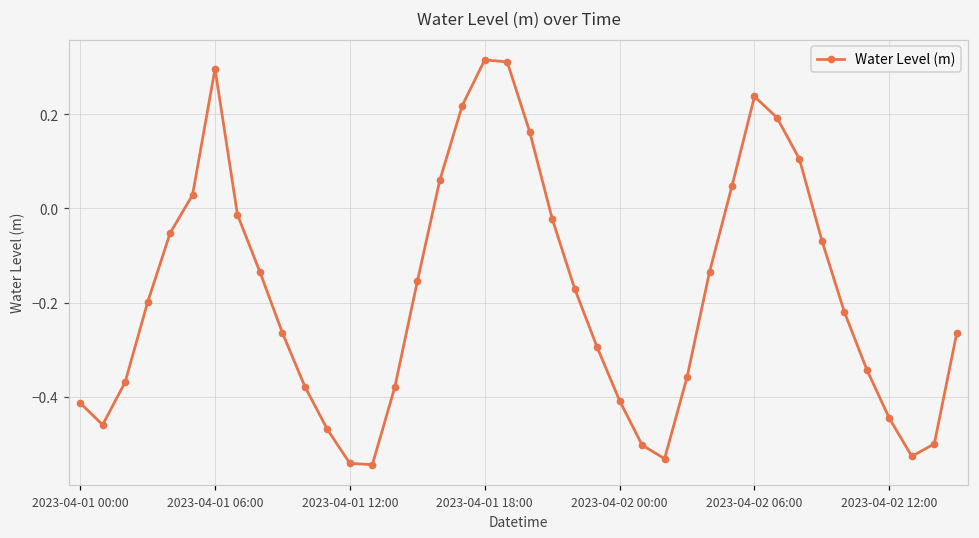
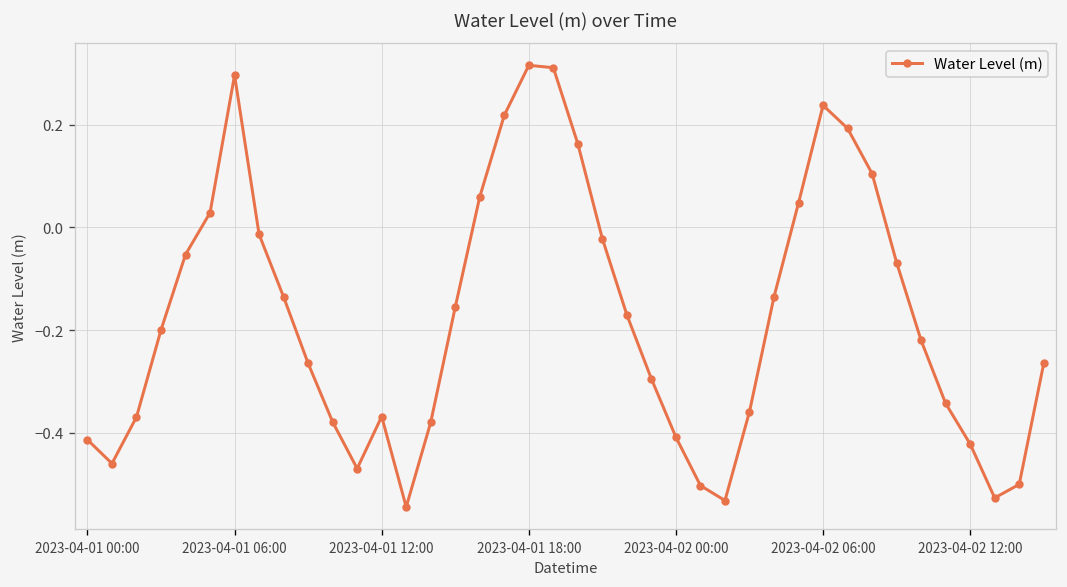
  {
    "2023-04-01 00:00": -0.41,
    "2023-04-01 06:00": 0.30,
-   "2023-04-01 12:00": -0.54,
+   "2023-04-01 12:00": -0.37,
    "2023-04-01 18:00": 0.32,
    "2023-04-02 00:00": -0.41,
    "2023-04-02 06:00": 0.24,
-   "2023-04-02 12:00": -0.45
+   "2023-04-02 12:00": -0.42
  }
